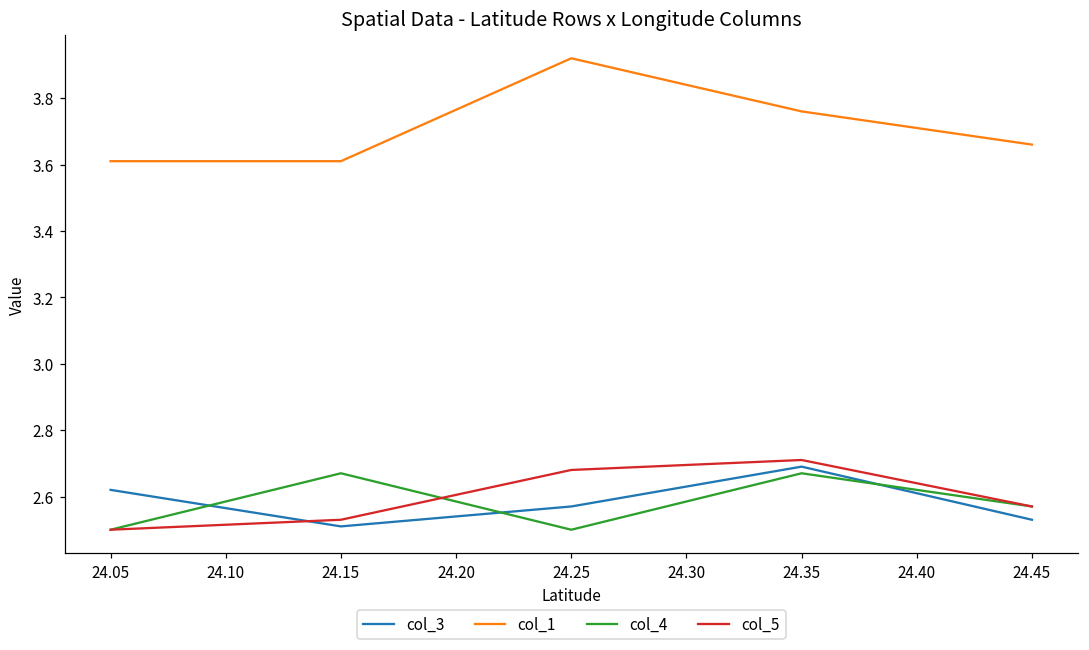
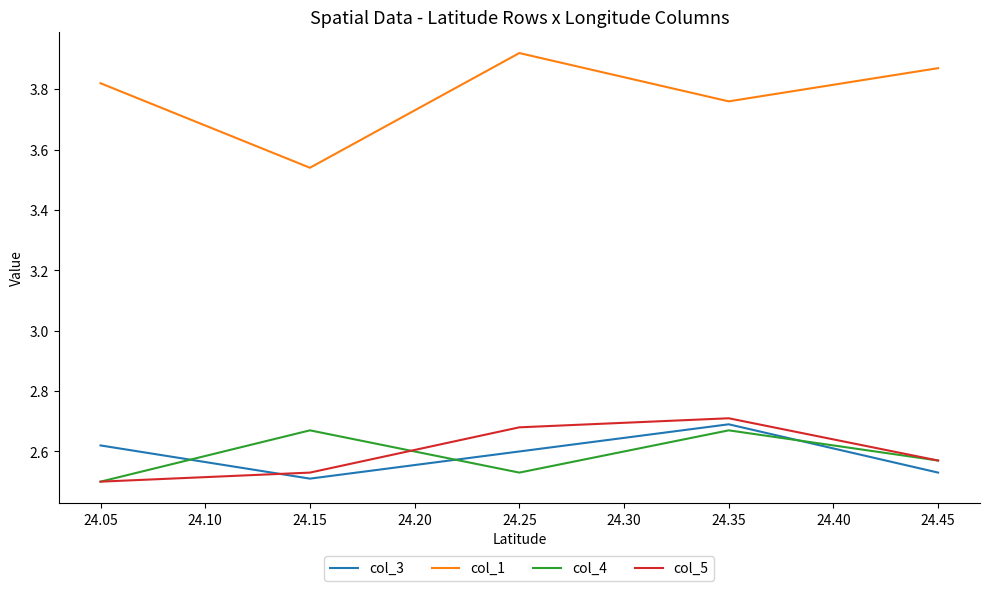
  {
    "col_3": {
      "24.05": 2.62,
      "24.15": 2.51,
-     "24.25": 2.57,
+     "24.25": 2.60,
      "24.35": 2.69,
      "24.45": 2.53
    },
    "col_1": {
-     "24.05": 3.61,
-     "24.15": 3.61,
+     "24.05": 3.82,
+     "24.15": 3.54,
      "24.25": 3.92,
      "24.35": 3.76,
-     "24.45": 3.66
+     "24.45": 3.87
    },
    "col_4": {
      "24.15": 2.67,
-     "24.25": 2.50,
+     "24.25": 2.53,
      "24.35": 2.67
    },
    "col_5": {
      "24.15": 2.53,
      "24.25": 2.68,
      "24.35": 2.71
    }
  }
